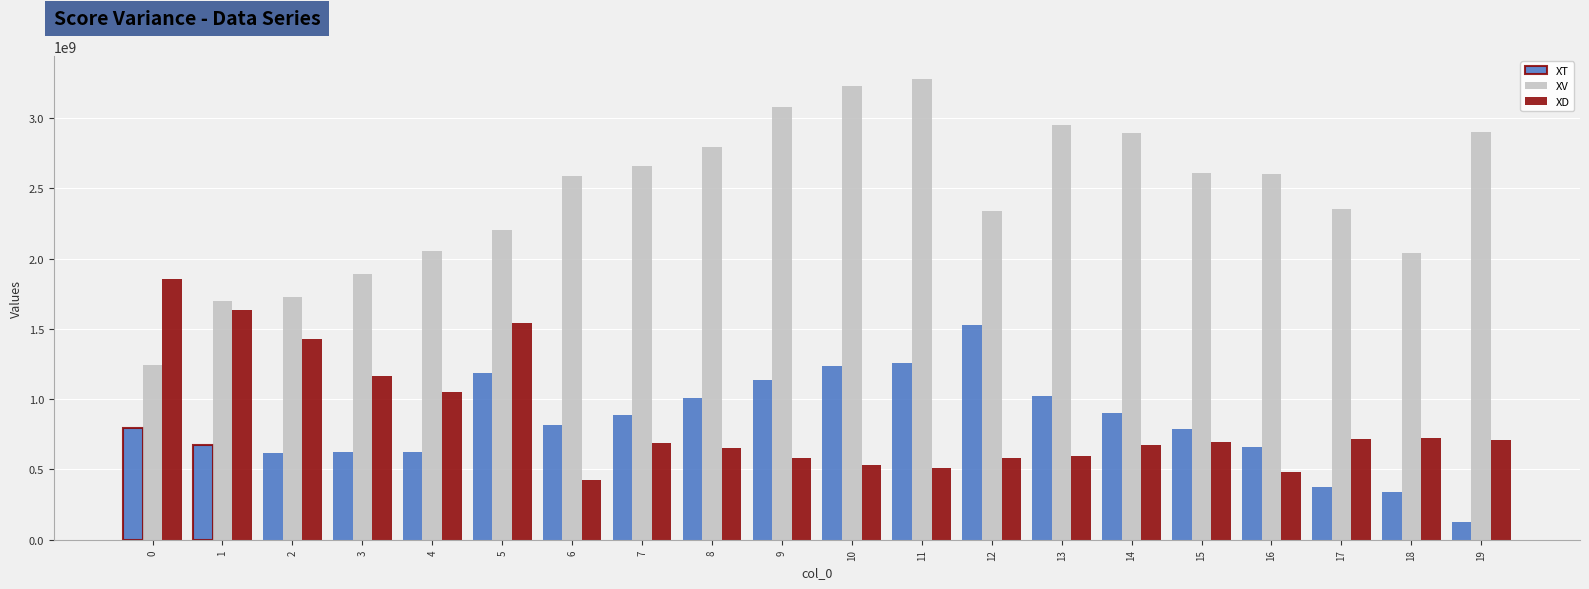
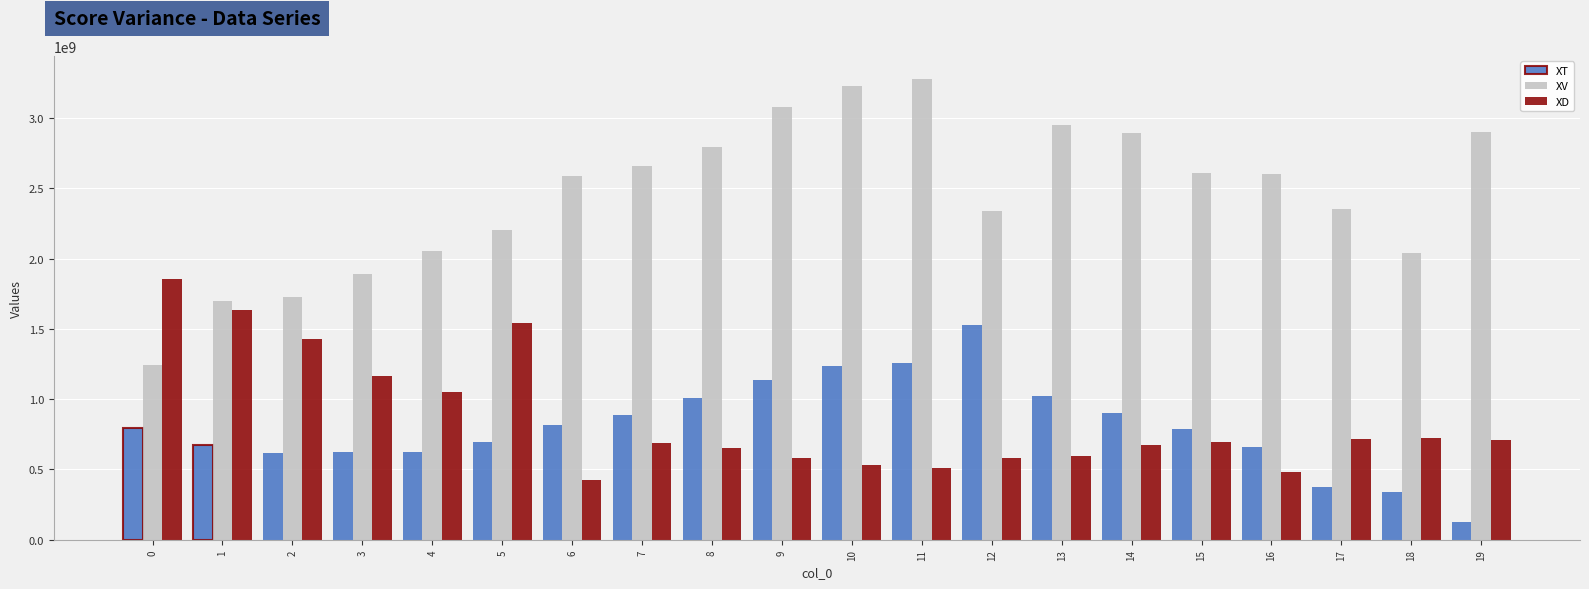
  {
    "XT": {
      "0": 800000000,
      "1": 670000000,
      "2": 620000000,
      "3": 630000000,
      "4": 620000000,
-     "5": 1190000000,
+     "5": 700000000,
      "6": 820000000,
      "7": 890000000,
      "8": 1010000000,
      "9": 1130000000,
      "10": 1230000000,
      "11": 1260000000,
      "12": 1530000000,
      "13": 1030000000,
      "14": 900000000,
      "15": 790000000,
      "16": 660000000,
      "17": 380000000,
      "18": 340000000,
      "19": 130000000
    },
    "XV": {
      "0": 1250000000,
      "1": 1700000000,
      "2": 1730000000,
      "3": 1890000000,
      "4": 2050000000,
      "5": 2210000000,
      "6": 2580000000,
      "7": 2660000000,
      "8": 2800000000,
      "9": 3080000000,
      "10": 3230000000,
      "11": 3280000000,
      "12": 2340000000,
      "13": 2950000000,
      "14": 2890000000,
      "15": 2610000000,
      "16": 2600000000,
      "17": 2350000000,
      "18": 2040000000,
      "19": 2900000000
    },
    "XD": {
      "0": 1850000000,
      "1": 1630000000,
      "2": 1430000000,
      "3": 1160000000,
      "4": 1050000000,
      "5": 1540000000,
      "6": 430000000,
      "7": 690000000,
      "8": 660000000,
      "9": 580000000,
      "10": 530000000,
      "11": 510000000,
      "12": 580000000,
      "13": 600000000,
      "14": 680000000,
      "15": 690000000,
      "16": 480000000,
      "17": 720000000,
      "18": 730000000,
      "19": 710000000
    }
  }
